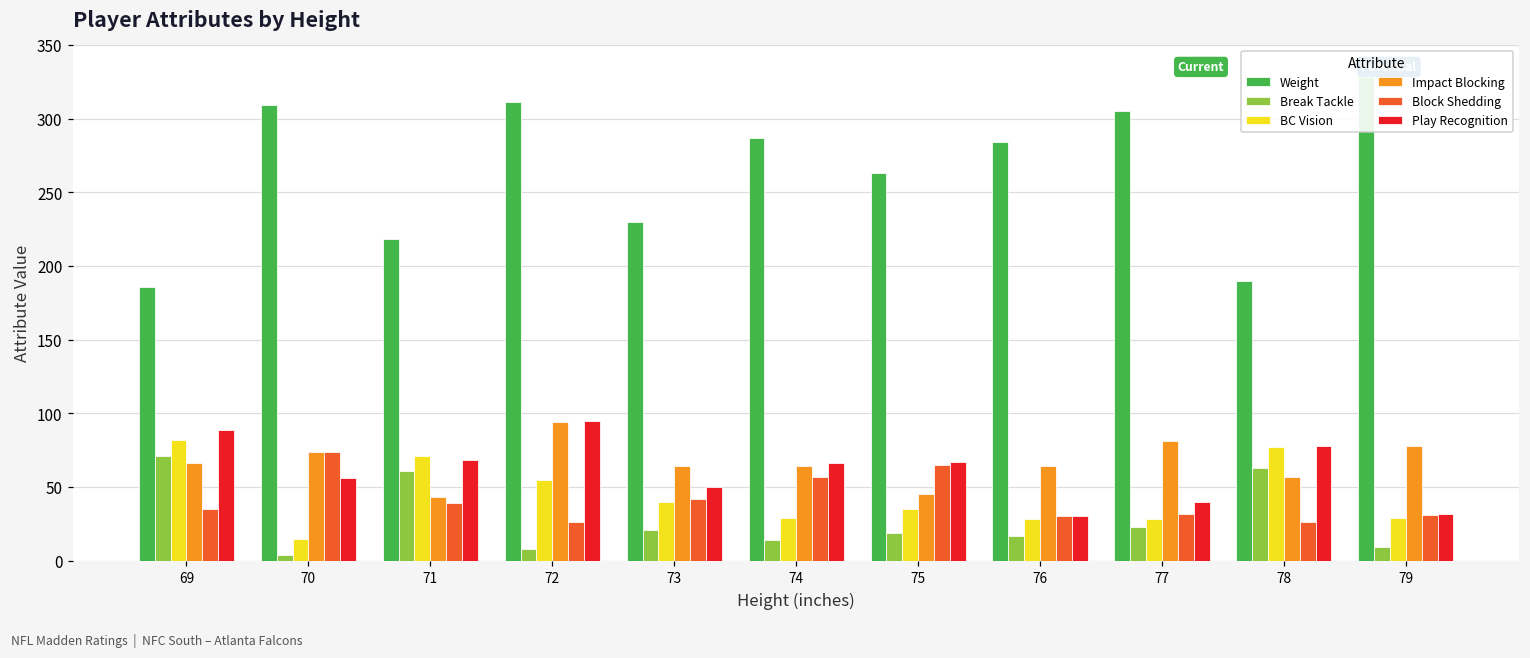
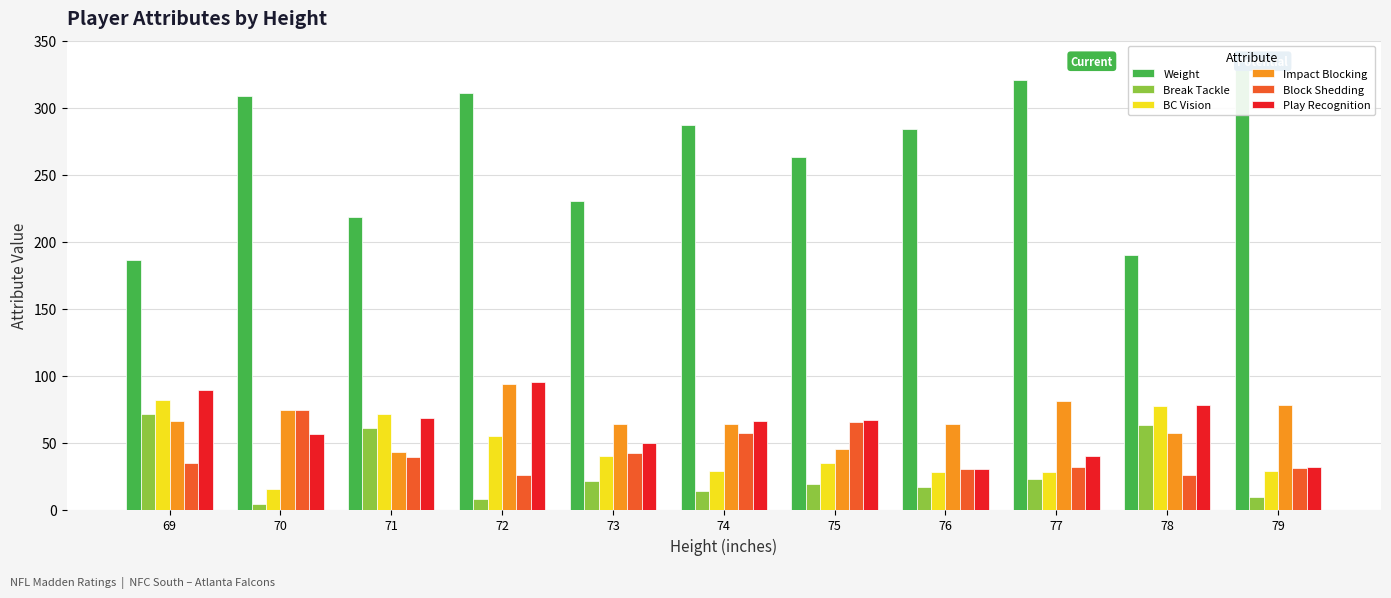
  {
    "Weight": {
      "69": 186,
      "70": 309,
      "71": 218,
      "72": 311,
      "73": 230,
      "74": 287,
      "75": 263,
      "76": 284,
-     "77": 305,
+     "77": 321,
      "78": 190
    },
    "Break Tackle": {
      "69": 71,
      "70": 4,
      "71": 61,
      "72": 8,
      "73": 21,
      "74": 14,
      "75": 19,
      "76": 17,
      "77": 23,
      "78": 63,
      "79": 9
    },
    "BC Vision": {
      "69": 82,
      "70": 15,
      "71": 71,
      "72": 55,
      "73": 40,
      "74": 29,
      "75": 35,
      "76": 28,
      "77": 28,
      "78": 77,
      "79": 29
    },
    "Play Recognition": {
      "69": 89,
      "70": 56,
      "71": 68,
      "72": 95,
      "73": 50,
      "74": 66,
      "75": 67,
      "76": 30,
      "77": 40,
      "78": 78,
      "79": 32
    }
  }
